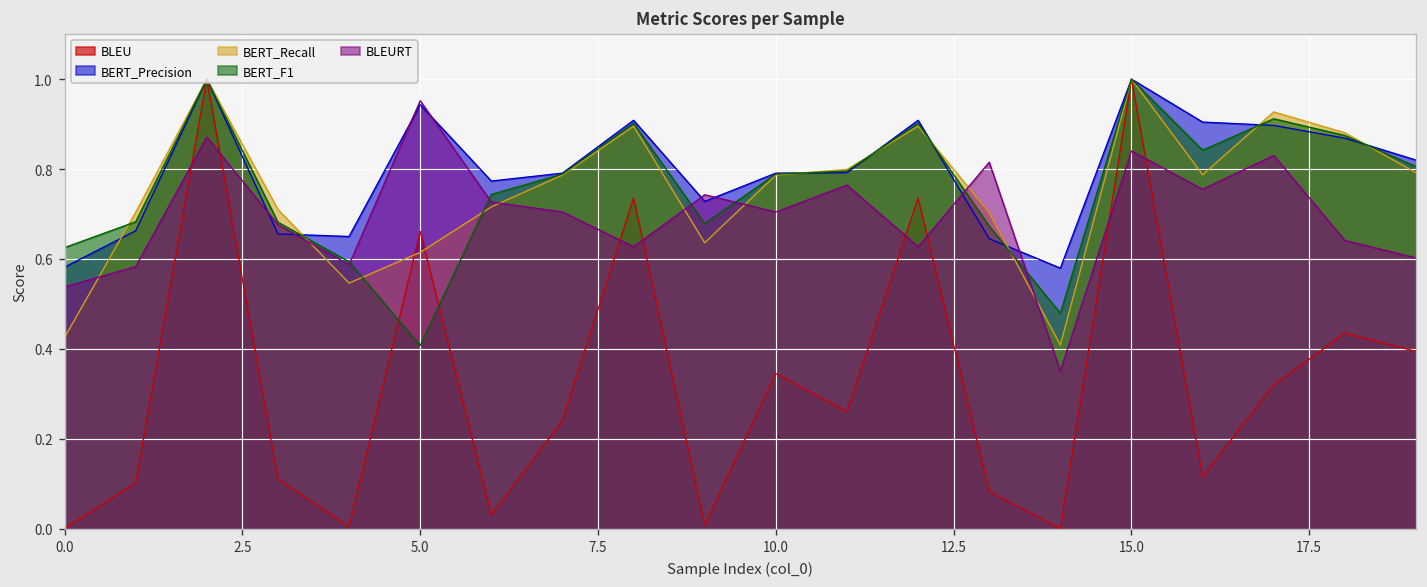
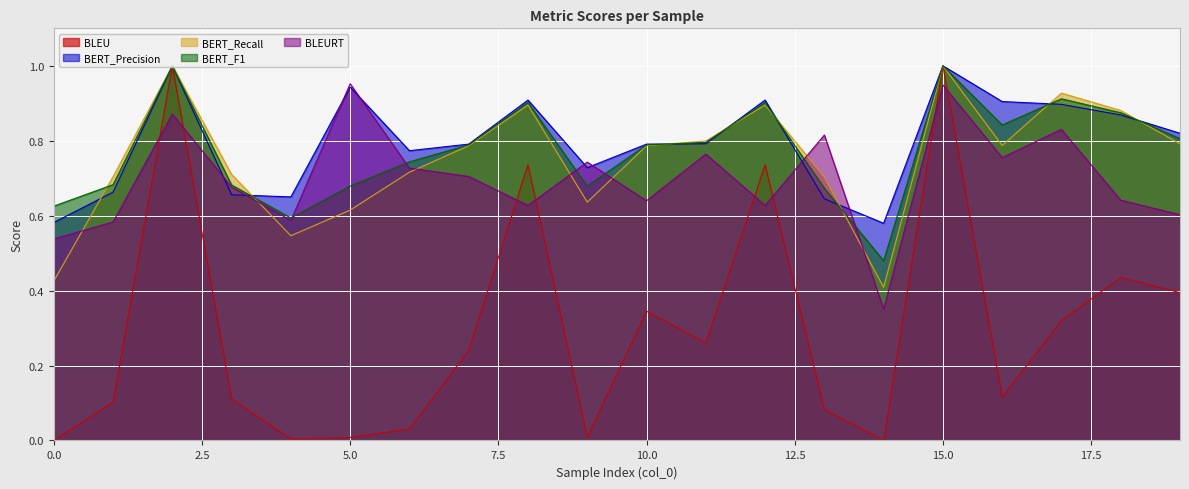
  {
    "BLEU": {
      "0.0": 0.00,
-     "5.0": 0.66,
+     "5.0": 0.01,
      "10.0": 0.35
    },
    "BERT_Precision": {
      "0.0": 0.58,
      "5.0": 0.94
    },
    "BERT_Recall": {
      "0.0": 0.43,
      "5.0": 0.61
    },
    "BERT_F1": {
      "0.0": 0.63,
-     "5.0": 0.41
+     "5.0": 0.68
    },
    "BLEURT": {
      "0.0": 0.54,
      "5.0": 0.95,
-     "10.0": 0.70,
-     "15.0": 0.84
+     "10.0": 0.64,
+     "15.0": 0.95
    }
  }
